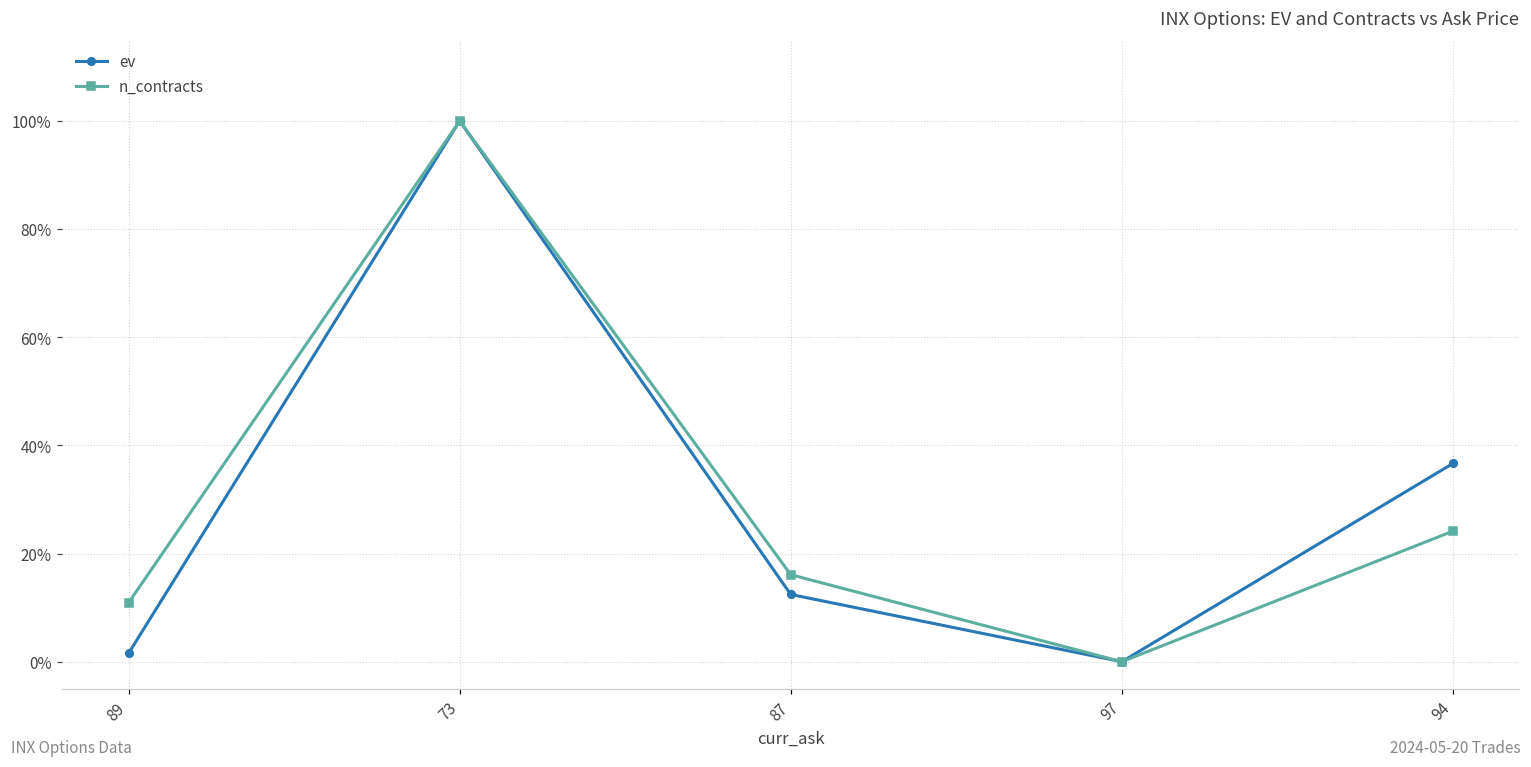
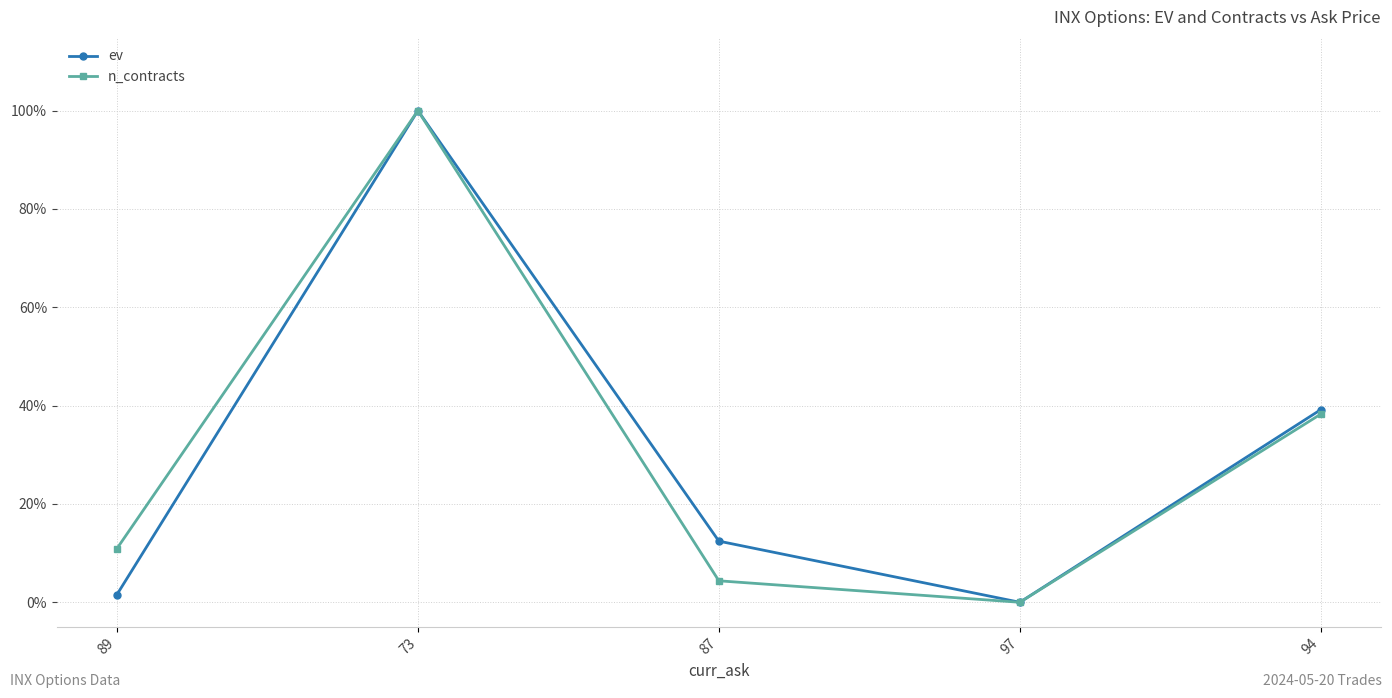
  {
    "ev": {
      "89": "2%",
      "87": "12%",
-     "94": "37%"
+     "94": "39%"
    },
    "n_contracts": {
      "89": "11%",
-     "87": "16%",
-     "94": "24%"
+     "87": "4%",
+     "94": "38%"
    }
  }
